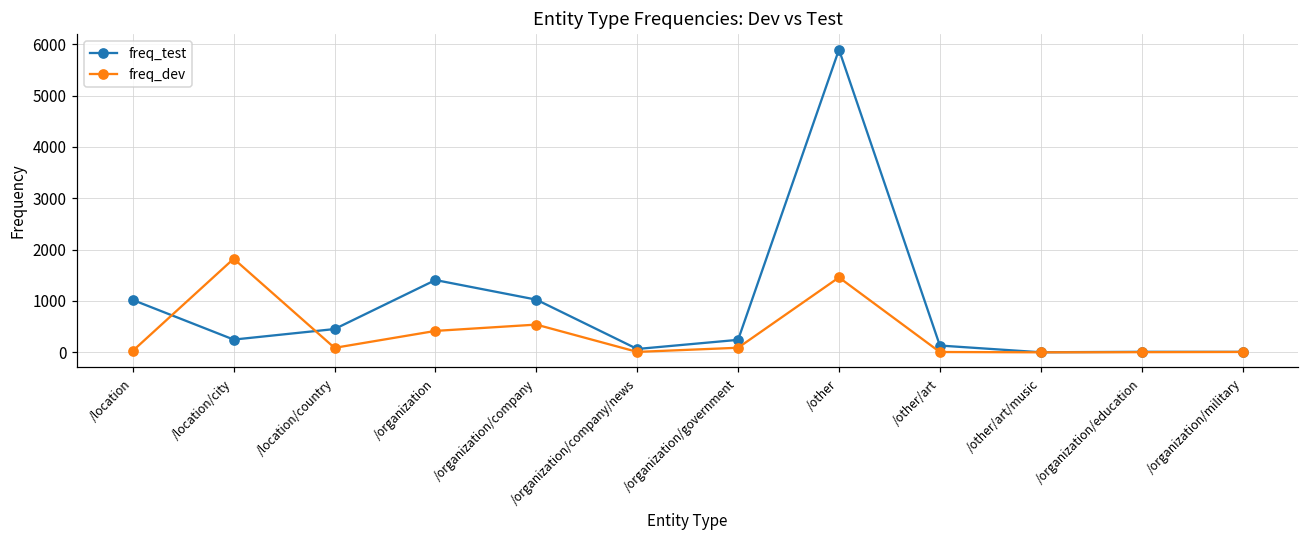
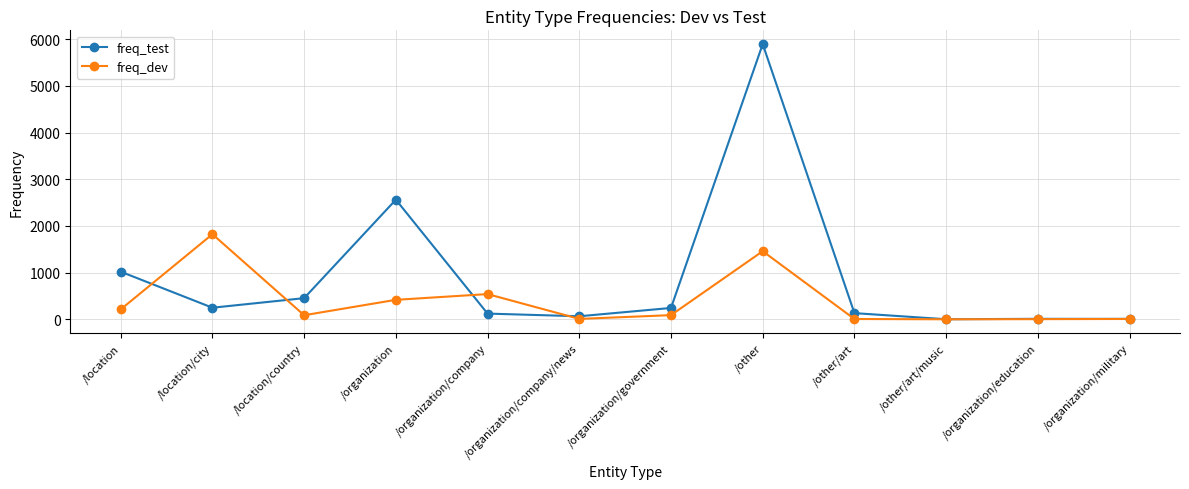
  {
    "freq_test": {
      "/location": 1000,
      "/location/city": 200,
      "/location/country": 500,
-     "/organization": 1400,
-     "/organization/company": 1000,
+     "/organization": 2600,
+     "/organization/company": 100,
      "/organization/company/news": 100,
      "/organization/government": 200,
      "/other": 5900,
      "/other/art": 100
    },
    "freq_dev": {
-     "/location": 0,
+     "/location": 200,
      "/location/city": 1800,
      "/location/country": 100,
      "/organization": 400,
      "/organization/company": 500,
      "/organization/company/news": 0,
      "/organization/government": 100,
      "/other": 1500,
      "/other/art": 0
    }
  }
